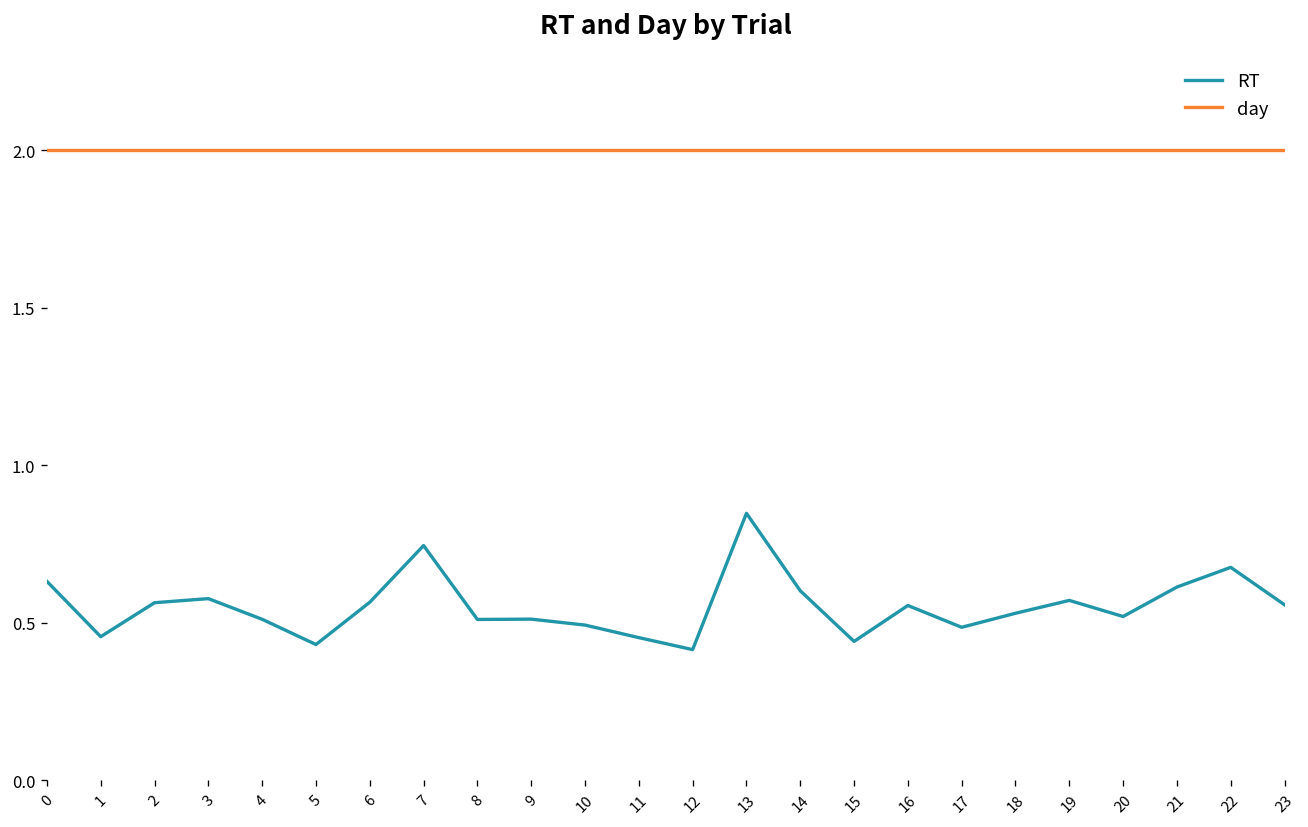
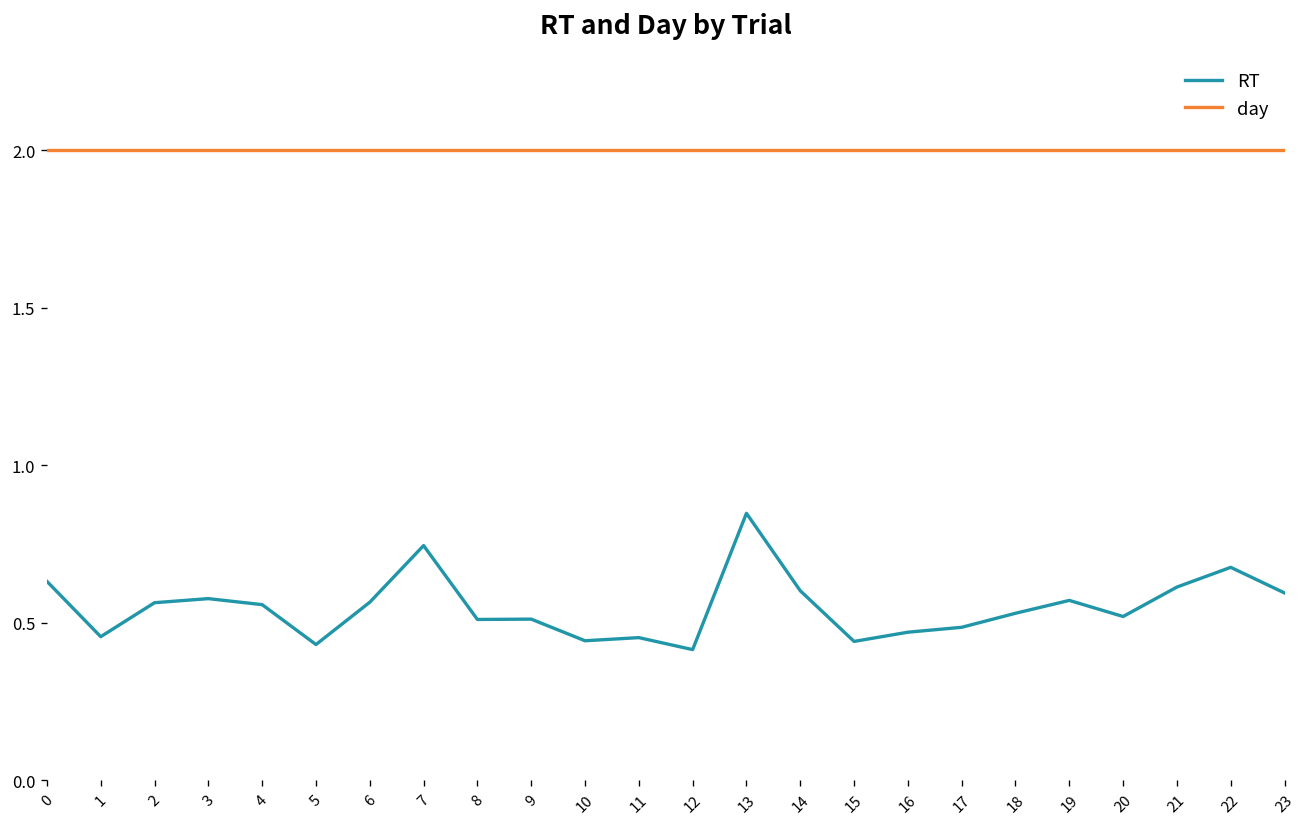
  {
    "RT": {
      "0": 0.63,
      "1": 0.46,
      "2": 0.56,
      "3": 0.58,
-     "4": 0.51,
+     "4": 0.56,
      "5": 0.43,
      "6": 0.57,
      "7": 0.75,
      "8": 0.51,
      "9": 0.51,
-     "10": 0.49,
+     "10": 0.44,
      "11": 0.45,
      "12": 0.42,
      "13": 0.85,
      "14": 0.60,
      "15": 0.44,
-     "16": 0.56,
+     "16": 0.47,
      "17": 0.49,
      "18": 0.53,
      "19": 0.57,
      "20": 0.52,
      "21": 0.61,
      "22": 0.68,
-     "23": 0.56
+     "23": 0.60
    },
    "day": {
      "0": 2.00,
      "1": 2.00,
      "2": 2.00,
      "3": 2.00,
      "4": 2.00,
      "5": 2.00,
      "6": 2.00,
      "7": 2.00,
      "8": 2.00,
      "9": 2.00,
      "10": 2.00,
      "11": 2.00,
      "12": 2.00,
      "13": 2.00,
      "14": 2.00,
      "15": 2.00,
      "16": 2.00,
      "17": 2.00,
      "18": 2.00,
      "19": 2.00,
      "20": 2.00,
      "21": 2.00,
      "22": 2.00,
      "23": 2.00
    }
  }
